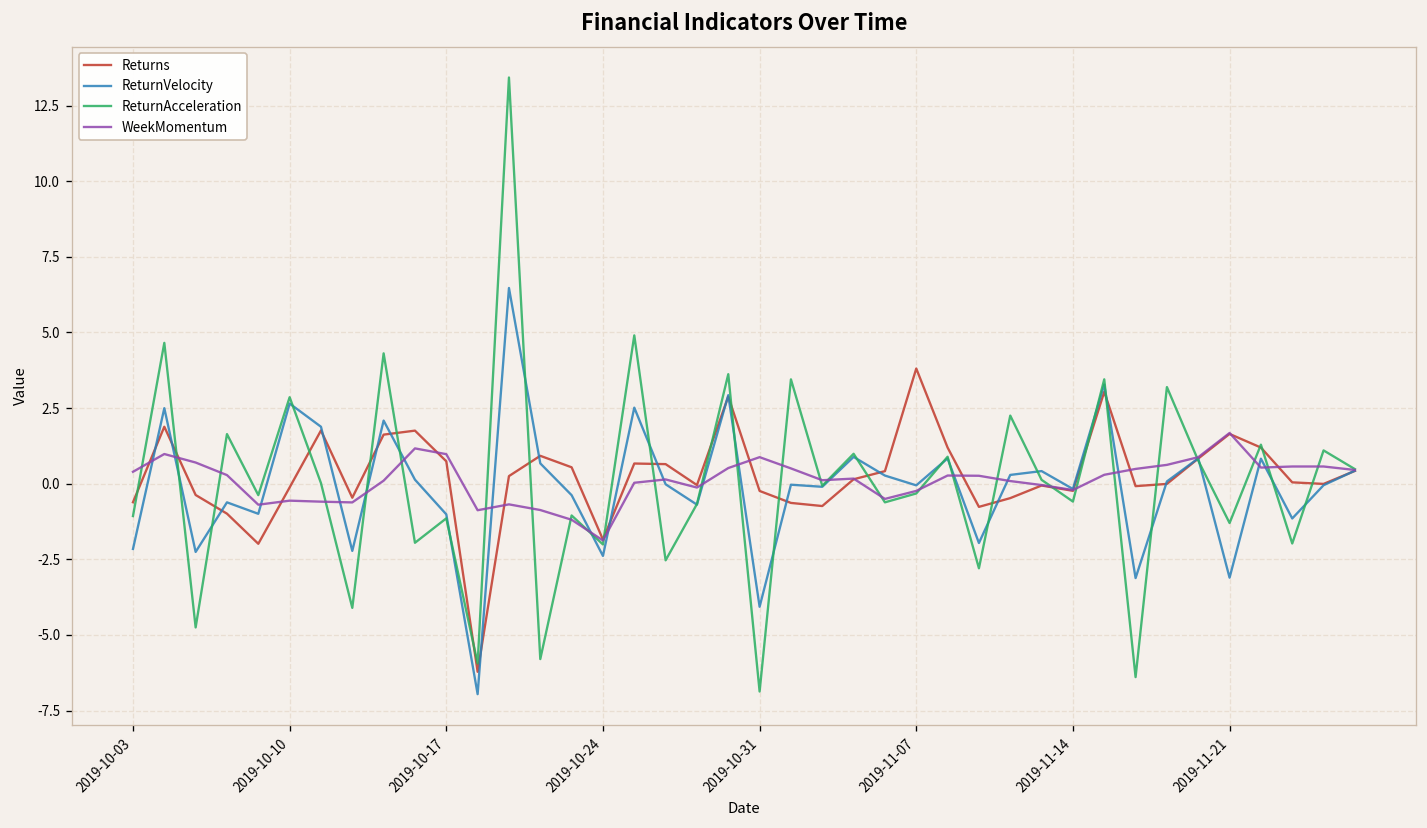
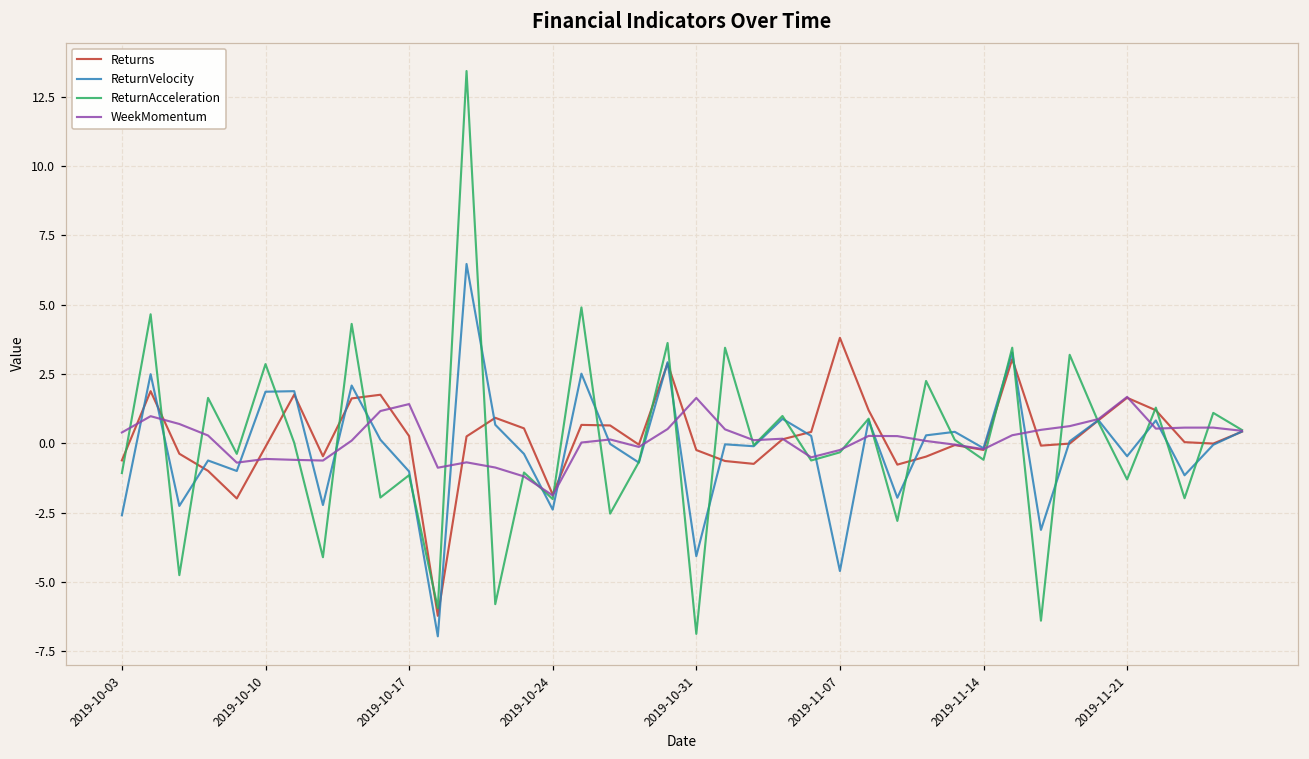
  {
    "Returns": {
      "2019-10-03": -0.6,
      "2019-10-10": -0.1,
-     "2019-10-17": 0.7,
+     "2019-10-17": 0.3,
      "2019-10-31": -0.2,
      "2019-11-07": 3.8
    },
    "ReturnVelocity": {
-     "2019-10-03": -2.2,
-     "2019-10-10": 2.6,
+     "2019-10-03": -2.6,
+     "2019-10-10": 1.9,
      "2019-10-17": -1.0,
      "2019-10-24": -2.4,
      "2019-10-31": -4.1,
-     "2019-11-07": -0.1,
-     "2019-11-21": -3.1
+     "2019-11-07": -4.6,
+     "2019-11-21": -0.5
    },
    "ReturnAcceleration": {
      "2019-10-03": -1.1,
      "2019-10-10": 2.9,
      "2019-10-17": -1.1,
      "2019-10-24": -2.0,
      "2019-10-31": -6.9,
      "2019-11-14": -0.6,
      "2019-11-21": -1.3
    },
    "WeekMomentum": {
      "2019-10-03": 0.4,
      "2019-10-10": -0.6,
-     "2019-10-17": 1.0,
-     "2019-10-31": 0.9
+     "2019-10-17": 1.4,
+     "2019-10-31": 1.6
    }
  }
